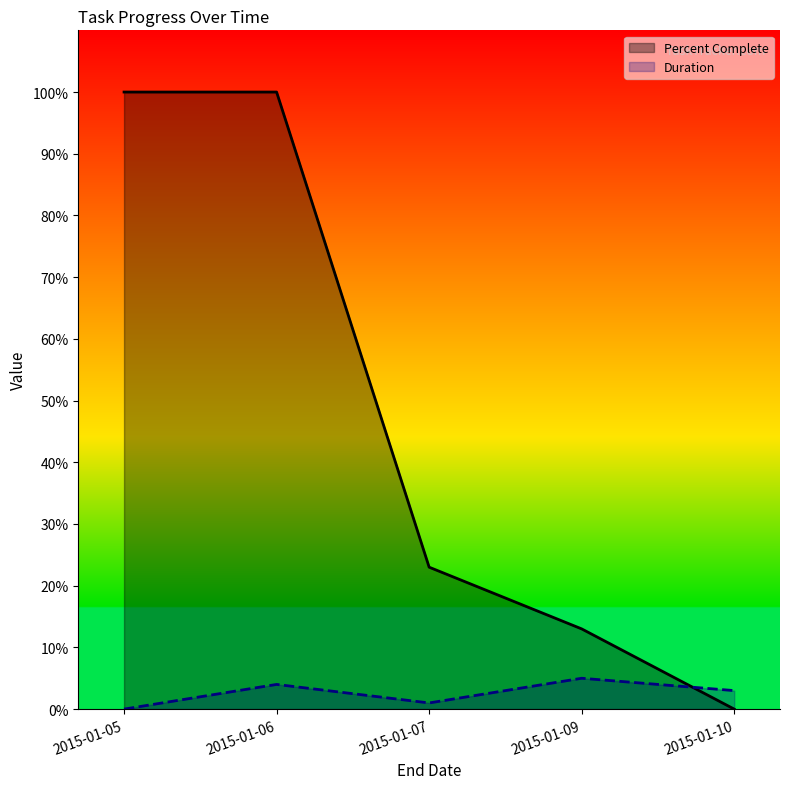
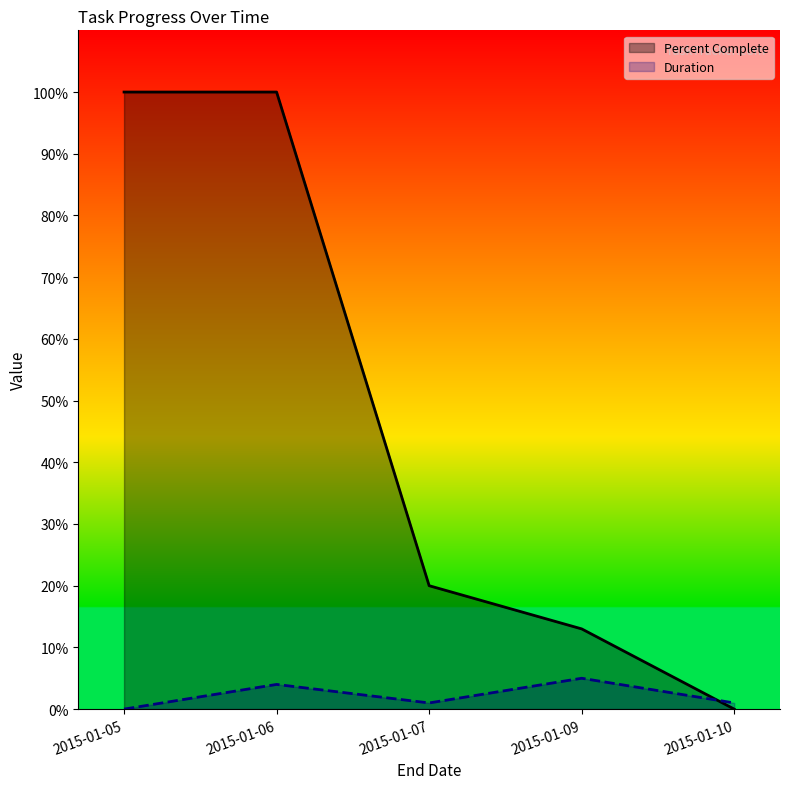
  {
    "Percent Complete": {
      "2015-01-05": "100%",
      "2015-01-06": "100%",
-     "2015-01-07": "23%",
+     "2015-01-07": "20%",
      "2015-01-09": "13%",
      "2015-01-10": "0%"
    },
    "Duration": {
      "2015-01-05": "0%",
      "2015-01-06": "4%",
      "2015-01-07": "1%",
      "2015-01-09": "5%",
-     "2015-01-10": "3%"
+     "2015-01-10": "1%"
    }
  }
